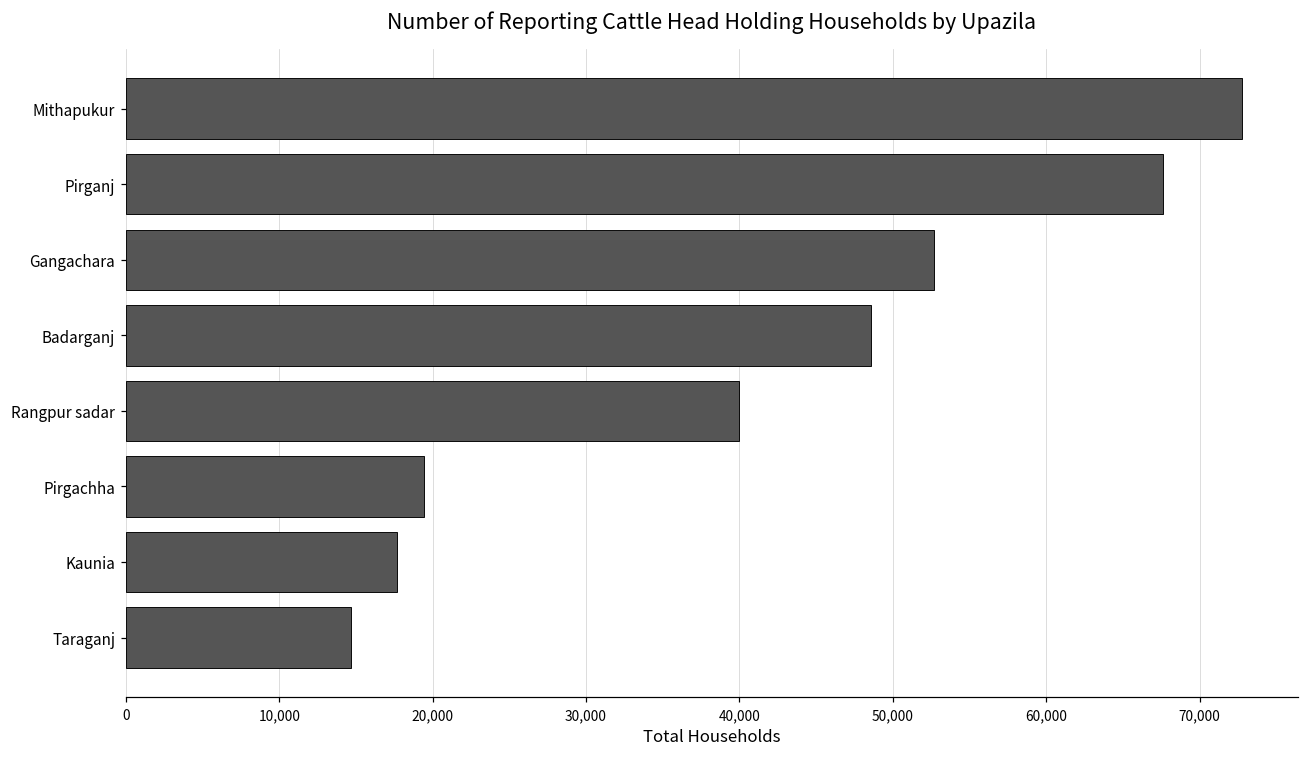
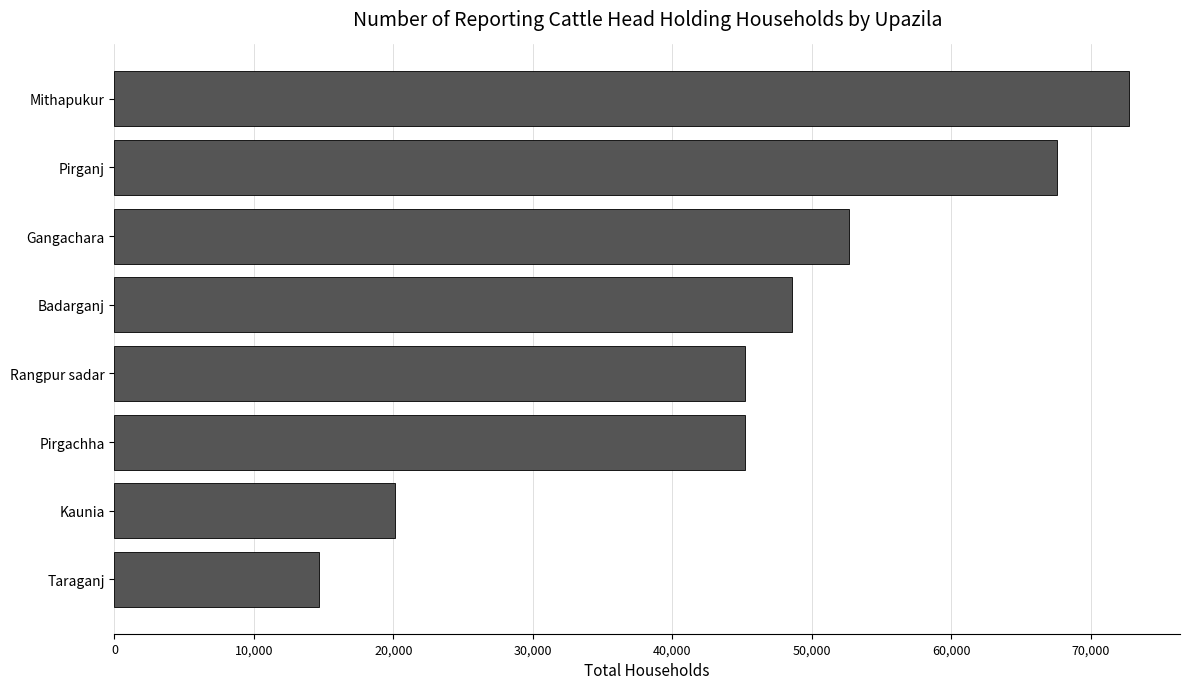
  {
    "Mithapukur": "72,800",
    "Pirganj": "67,600",
    "Gangachara": "52,700",
    "Badarganj": "48,600",
-   "Rangpur sadar": "40,000",
-   "Pirgachha": "19,400",
-   "Kaunia": "17,700",
+   "Rangpur sadar": "45,200",
+   "Pirgachha": "45,200",
+   "Kaunia": "20,100",
    "Taraganj": "14,600"
  }
